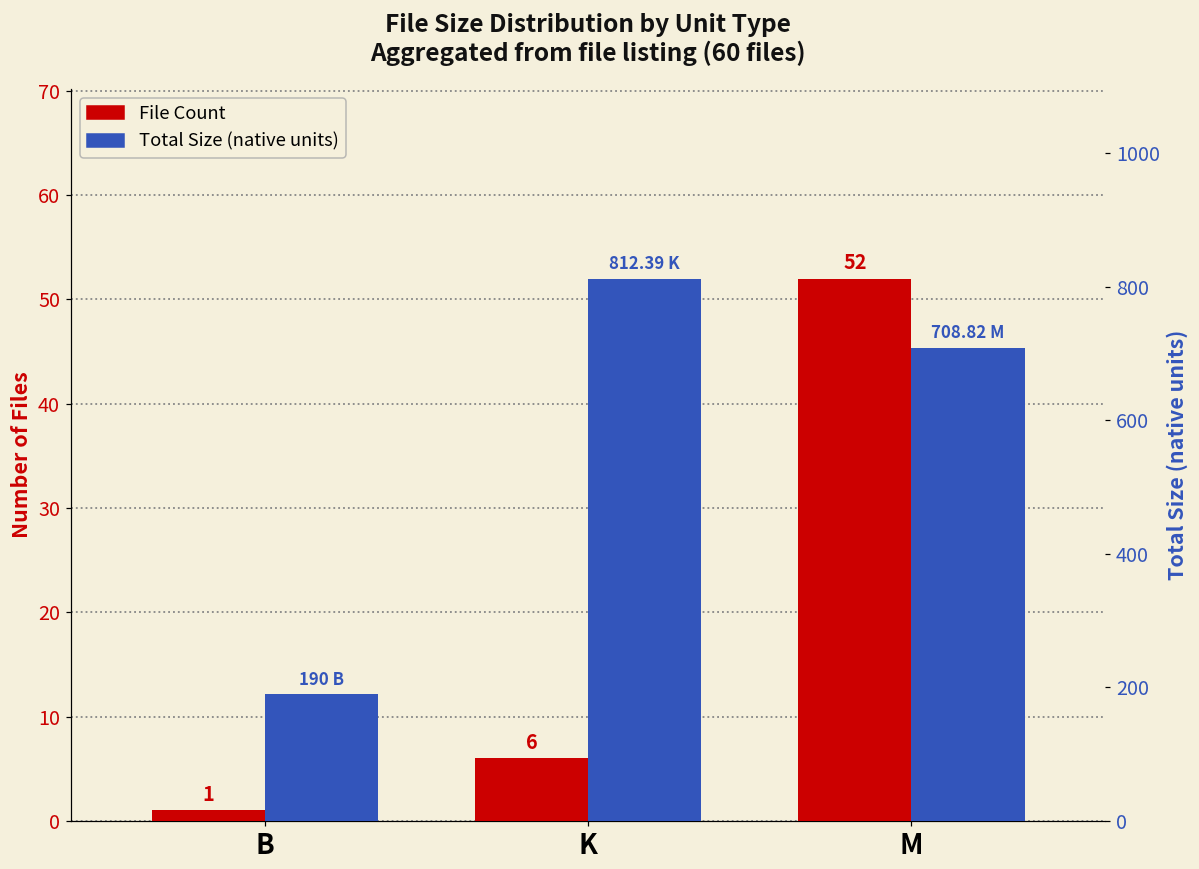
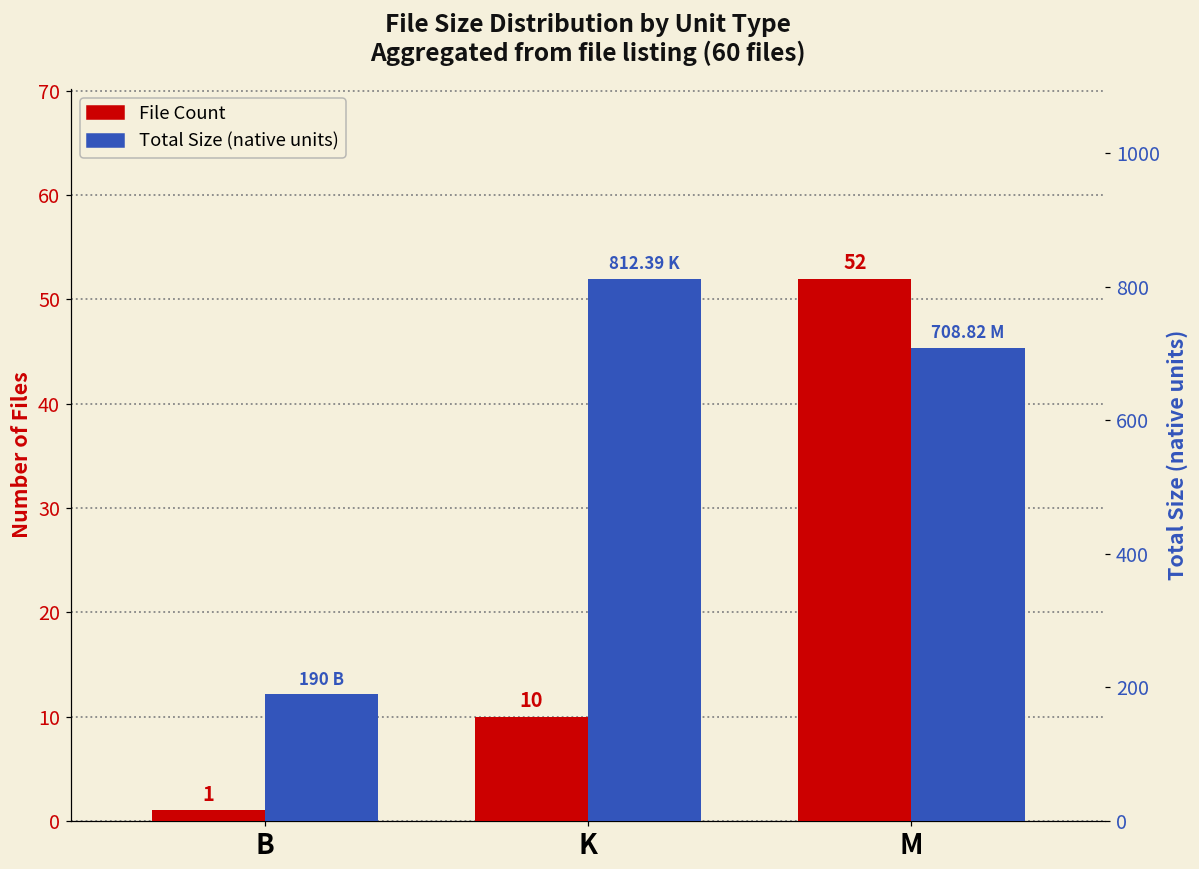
  {
    "File Count": {
      "B": 1,
-     "K": 6,
+     "K": 10,
      "M": 52
    },
    "Total Size (native units)": {
      "B": 190,
      "K": 812.39,
      "M": 708.82
    }
  }
